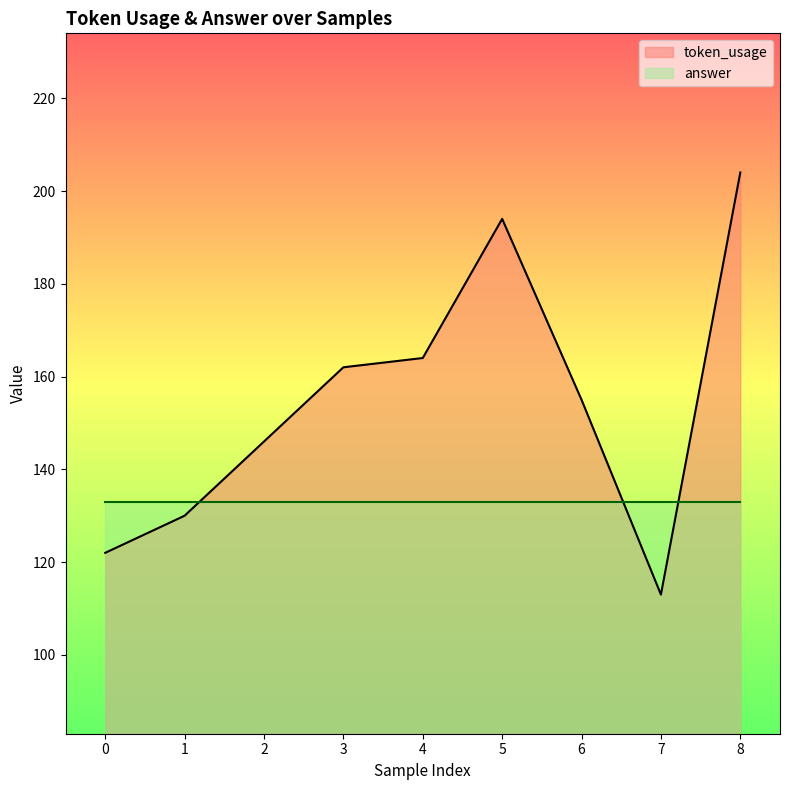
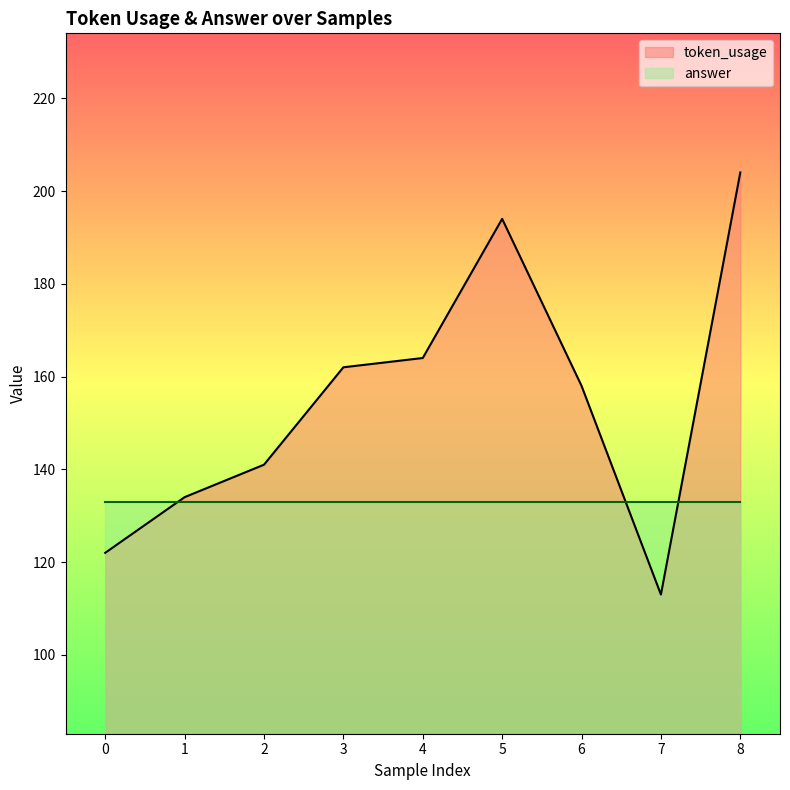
  {
    "token_usage": {
      "0": 122,
-     "1": 130,
-     "2": 146,
+     "1": 134,
+     "2": 141,
      "3": 162,
      "4": 164,
      "5": 194,
-     "6": 155,
+     "6": 158,
      "7": 113,
      "8": 204
    },
    "answer": {
      "0": 133,
      "1": 133,
      "2": 133,
      "3": 133,
      "4": 133,
      "5": 133,
      "6": 133,
      "7": 133,
      "8": 133
    }
  }
